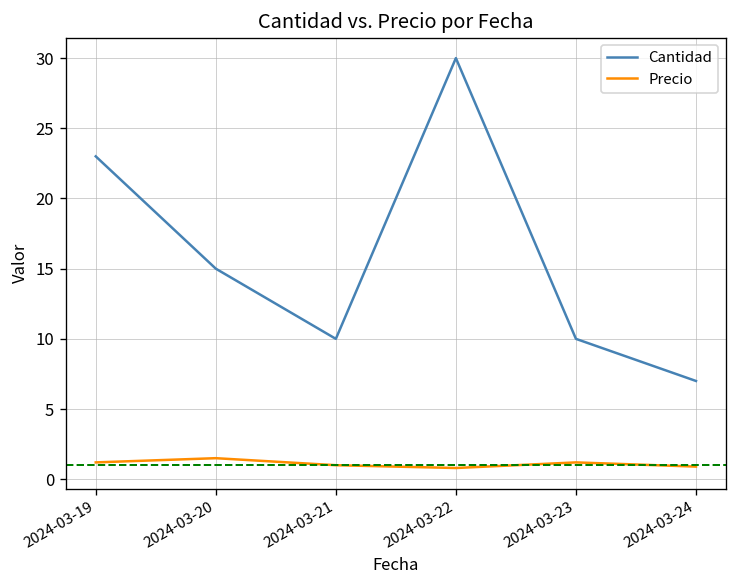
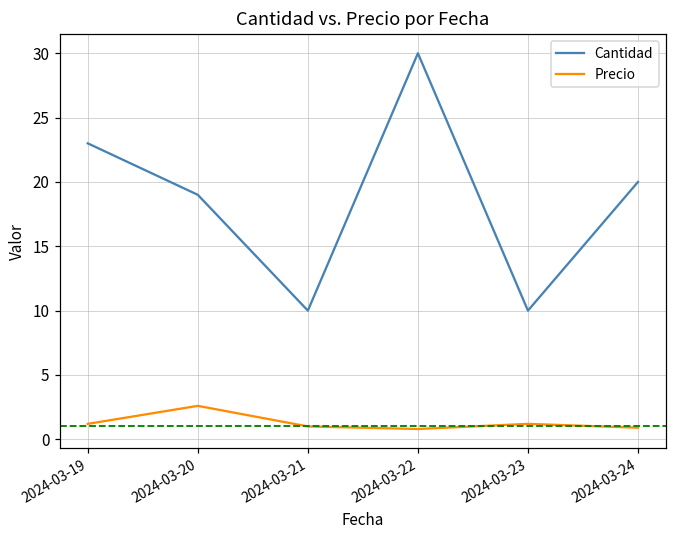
  {
    "Cantidad": {
      "2024-03-19": 23,
-     "2024-03-20": 15,
+     "2024-03-20": 19,
      "2024-03-21": 10,
      "2024-03-22": 30,
      "2024-03-23": 10,
-     "2024-03-24": 7
+     "2024-03-24": 20
    },
    "Precio": {
      "2024-03-19": 1.2,
-     "2024-03-20": 1.5,
+     "2024-03-20": 2.6,
      "2024-03-21": 1.0,
      "2024-03-22": 0.8,
      "2024-03-23": 1.2,
      "2024-03-24": 0.9
    }
  }
